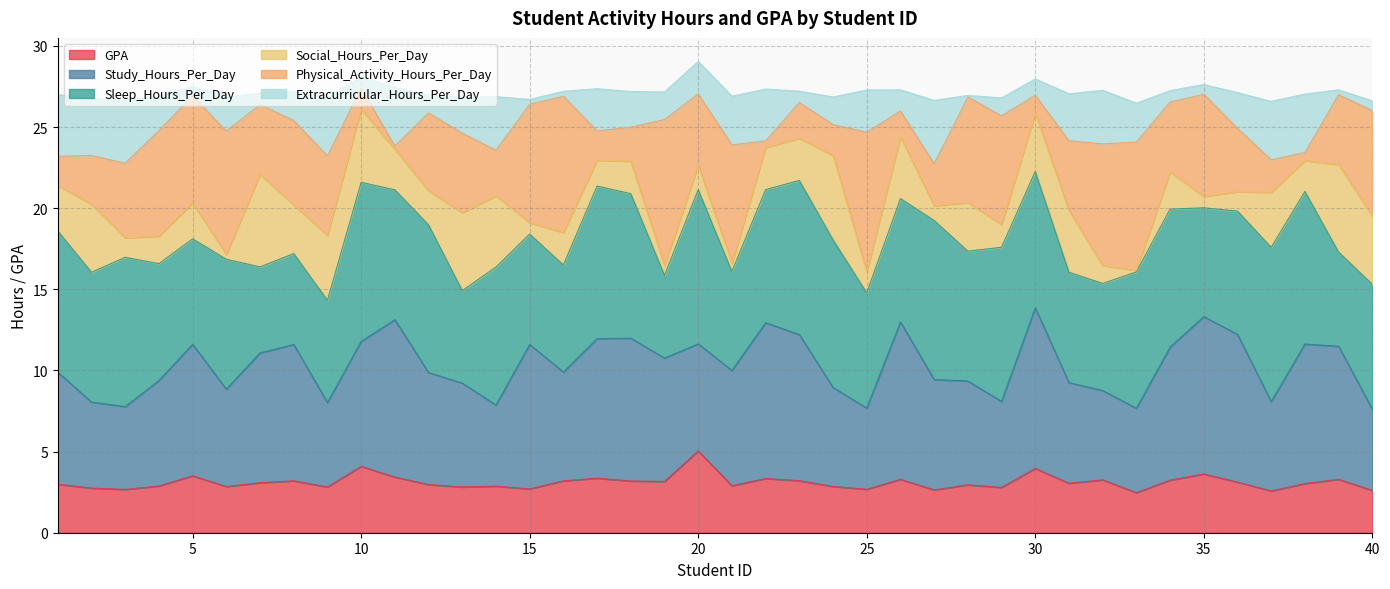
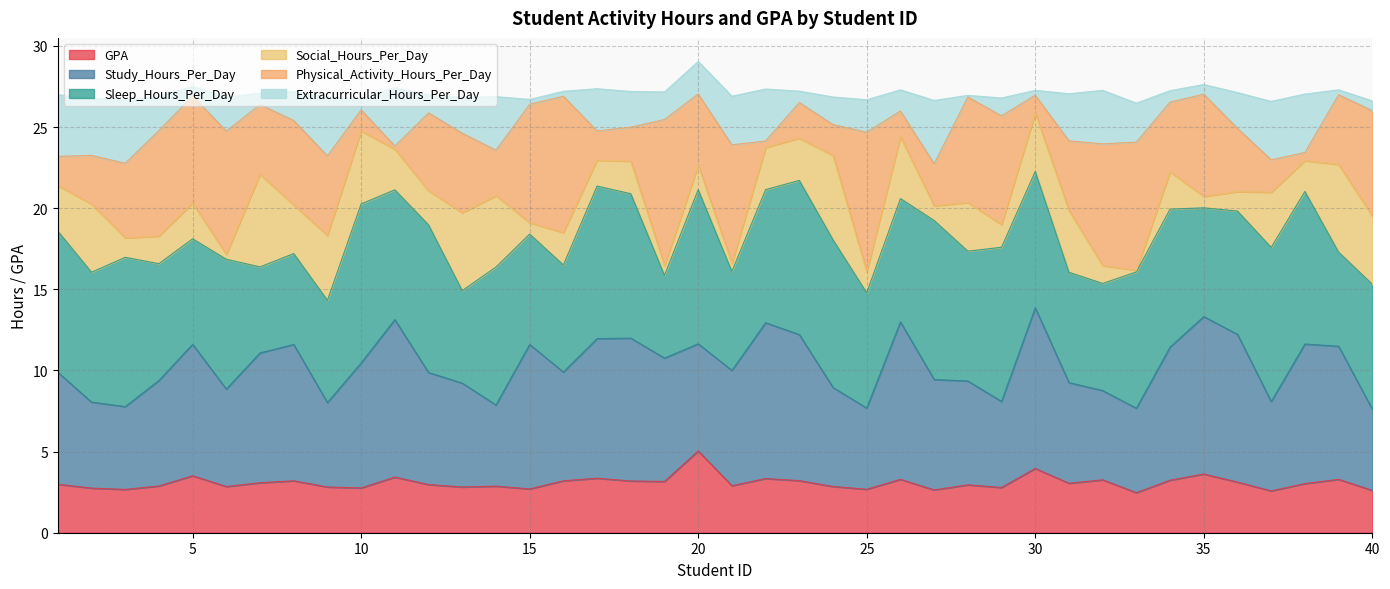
  {
    "GPA": {
      "5": 3.5,
-     "10": 4.1,
+     "10": 2.8,
      "15": 2.7,
      "20": 5.0,
      "25": 2.7,
      "30": 4.0,
      "35": 3.6,
      "40": 2.6
    },
    "Extracurricular_Hours_Per_Day": {
      "15": 0.3,
      "20": 2.0,
-     "25": 2.6,
-     "30": 1.0,
+     "25": 2.0,
+     "30": 0.3,
      "35": 0.6,
      "40": 0.6
    }
  }
